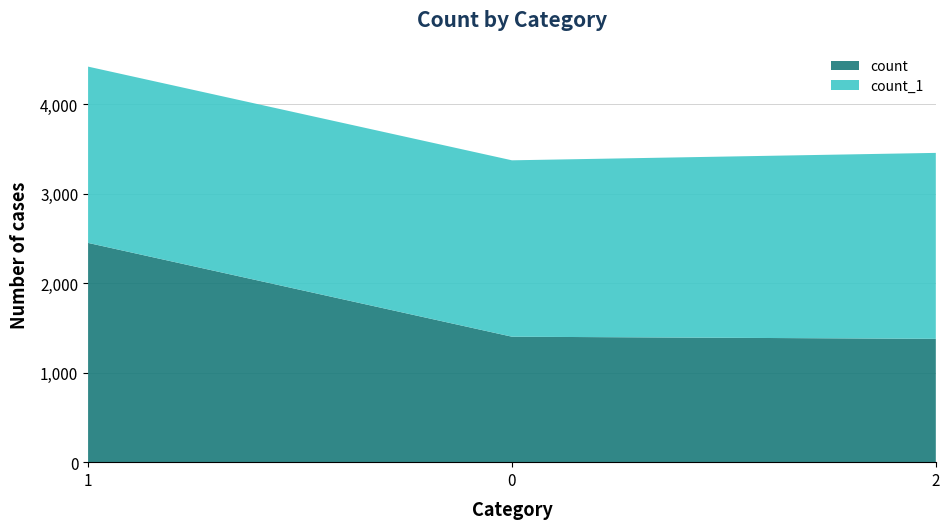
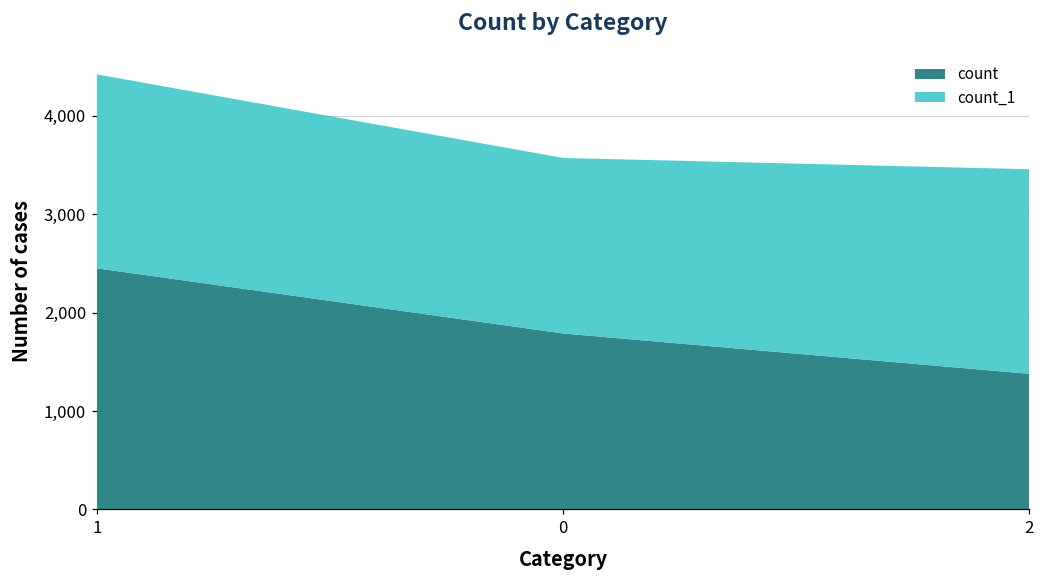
  {
    "count": {
      "1": "2,500",
-     "0": "1,400",
+     "0": "1,800",
      "2": "1,400"
    },
    "count_1": {
      "1": "2,000",
-     "0": "2,000",
+     "0": "1,800",
      "2": "2,100"
    }
  }
